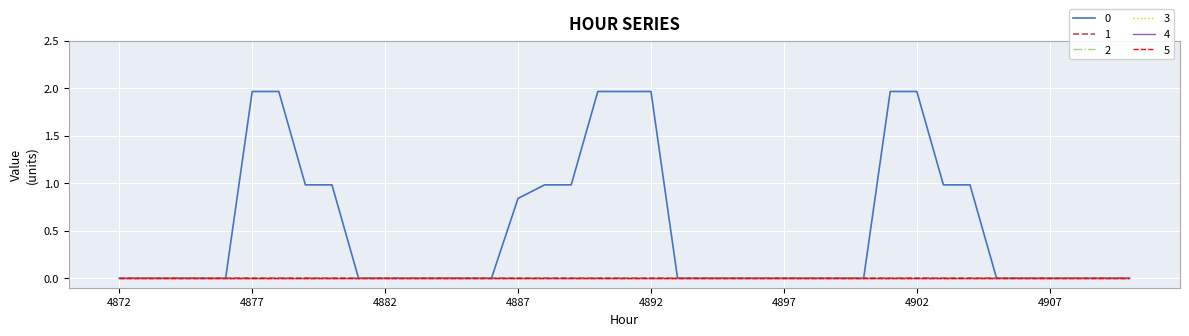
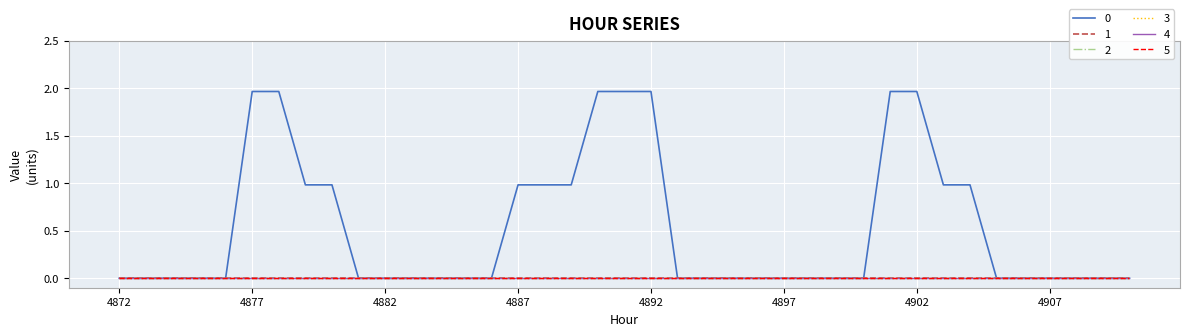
  {
    "0": {
      "4877": 2.0,
-     "4887": 0.8,
+     "4887": 1.0,
      "4892": 2.0,
      "4902": 2.0
    },
    "5": {
      "4877": 0.0,
      "4887": 0.0,
      "4892": 0.0,
      "4902": 0.0
    }
  }
